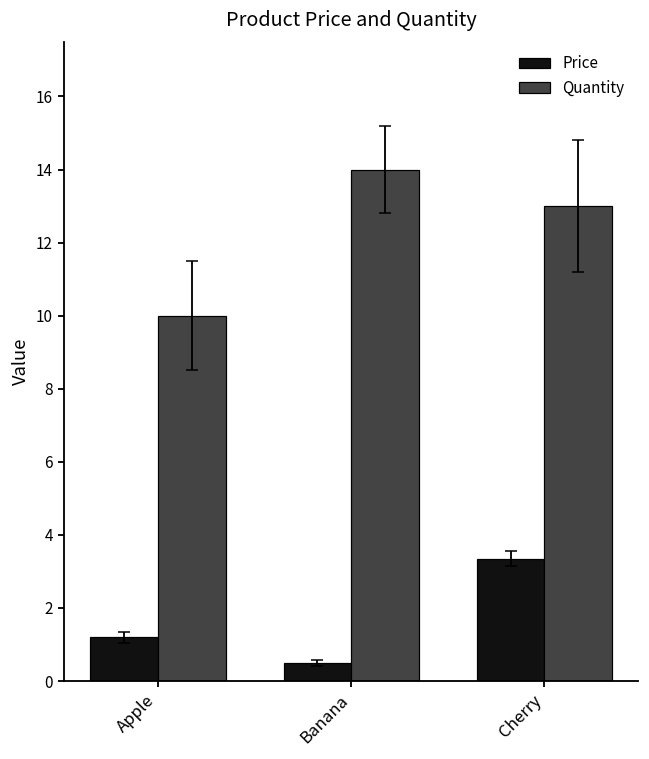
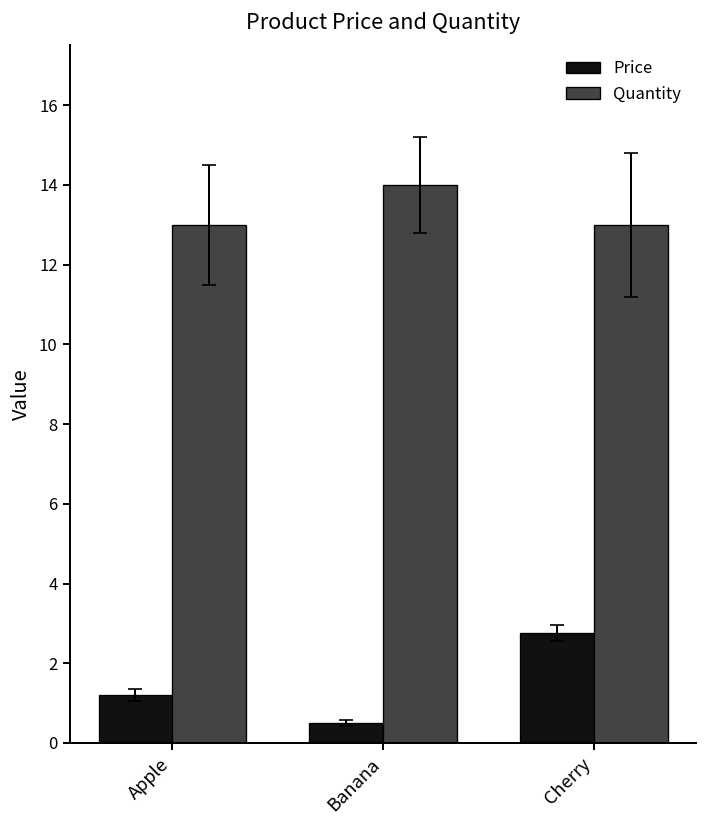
  {
    "Price": {
      "Apple": 1.2,
      "Banana": 0.5,
-     "Cherry": 3.4
+     "Cherry": 2.8
    },
    "Quantity": {
-     "Apple": 10,
+     "Apple": 13,
      "Banana": 14,
      "Cherry": 13
    }
  }
